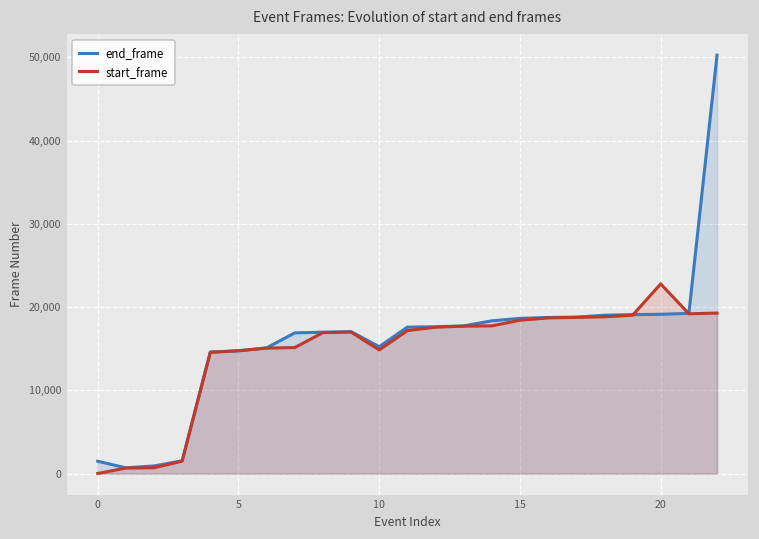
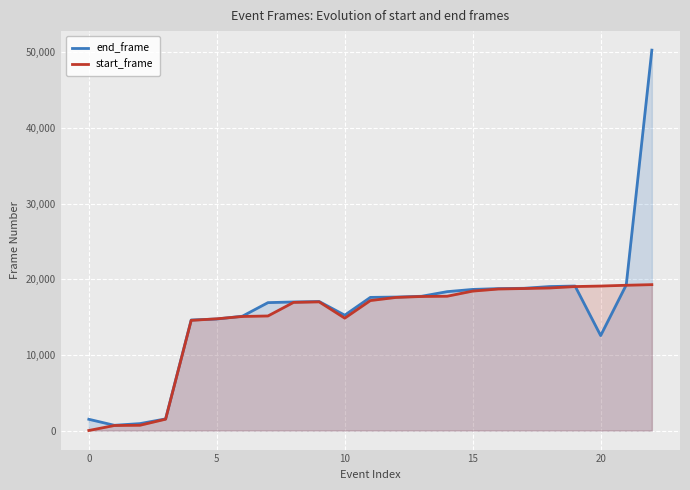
  {
    "end_frame": {
      "0": "1,000",
      "10": "15,000",
-     "20": "19,000"
+     "20": "13,000"
    },
    "start_frame": {
      "0": "0",
      "10": "15,000",
-     "20": "23,000"
+     "20": "19,000"
    }
  }
